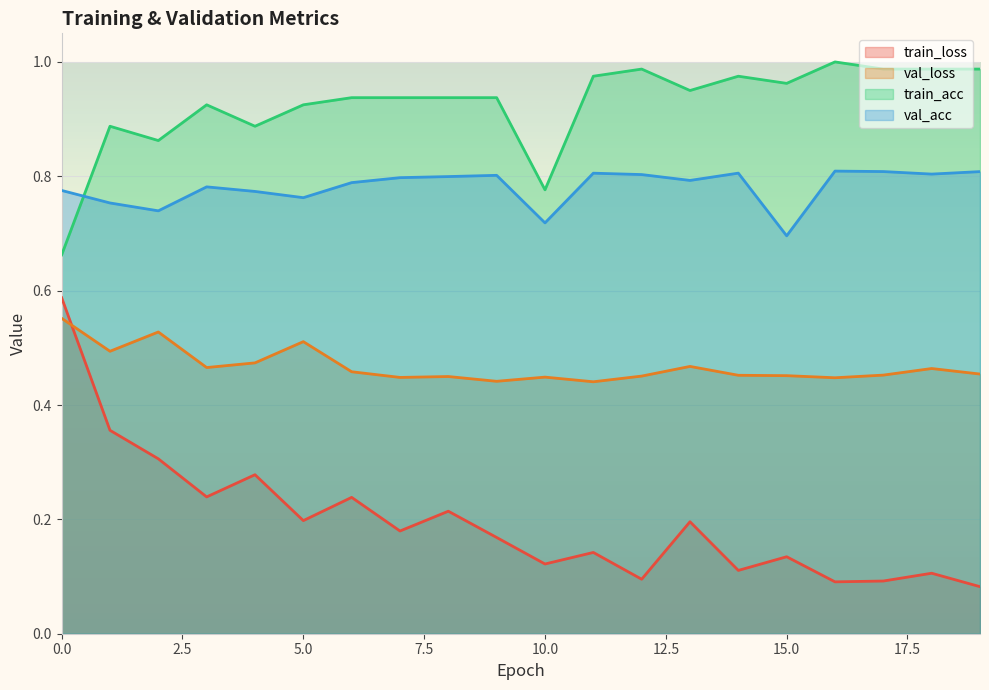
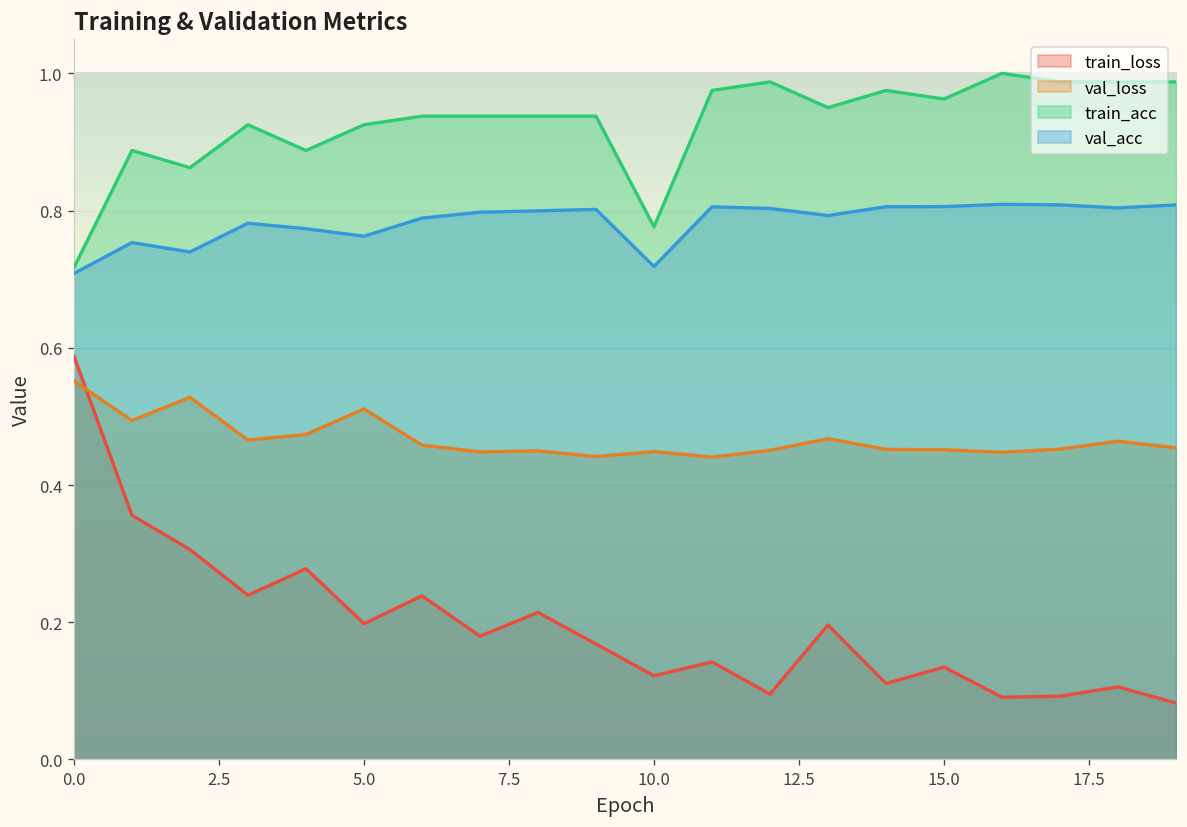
  {
    "train_acc": {
-     "0.0": 0.66,
+     "0.0": 0.72,
      "5.0": 0.93,
      "10.0": 0.78,
      "15.0": 0.96
    },
    "val_acc": {
-     "0.0": 0.78,
+     "0.0": 0.71,
      "5.0": 0.76,
      "10.0": 0.72,
-     "15.0": 0.70
+     "15.0": 0.81
    }
  }
